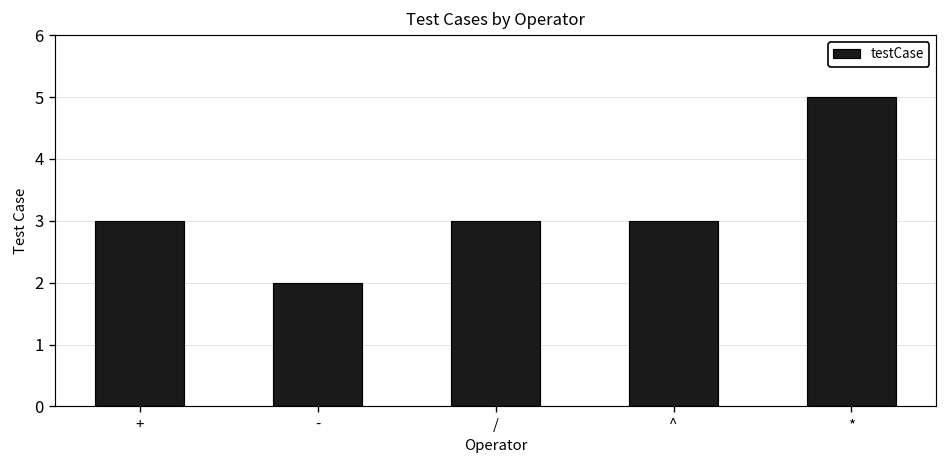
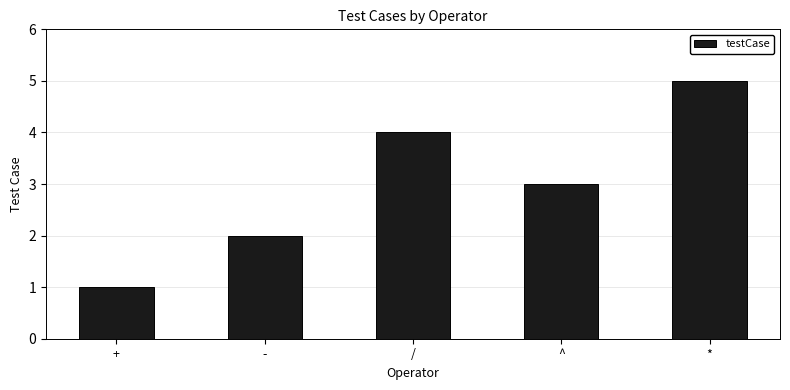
  {
-   "+": 3,
+   "+": 1,
    "-": 2,
-   "/": 3,
+   "/": 4,
    "^": 3,
    "*": 5
  }
